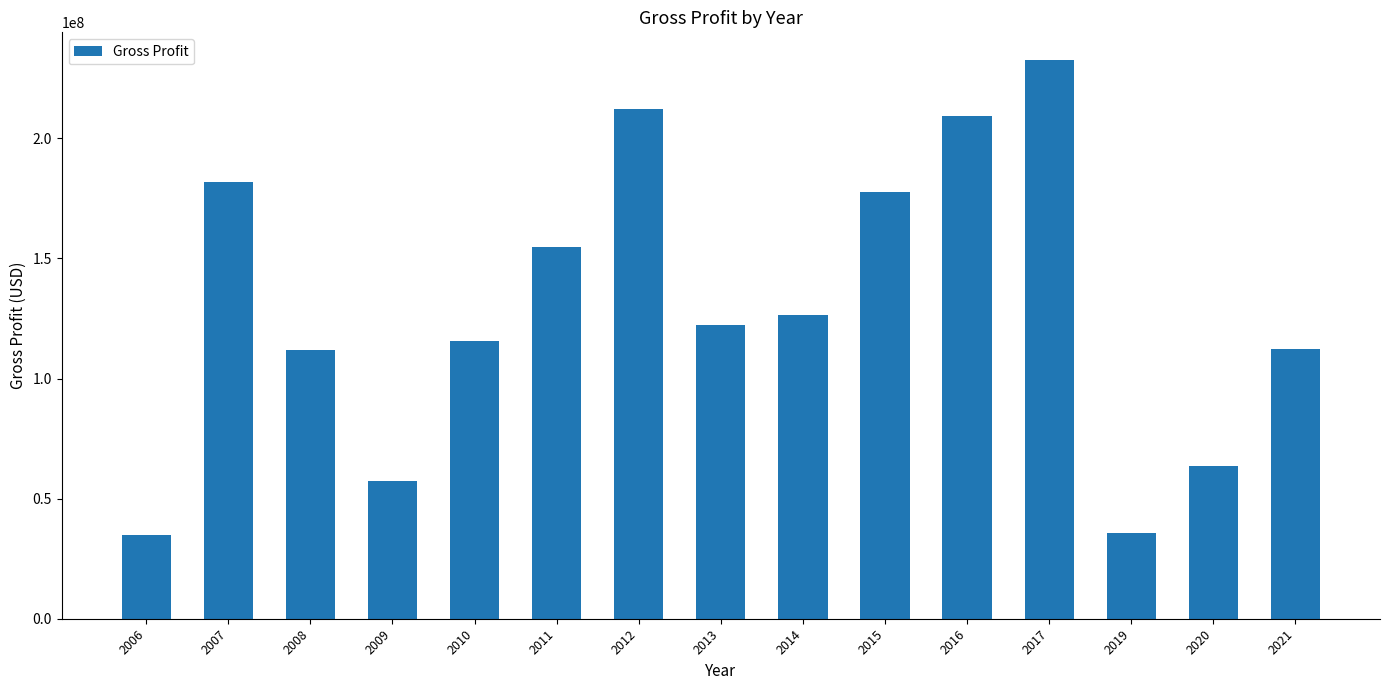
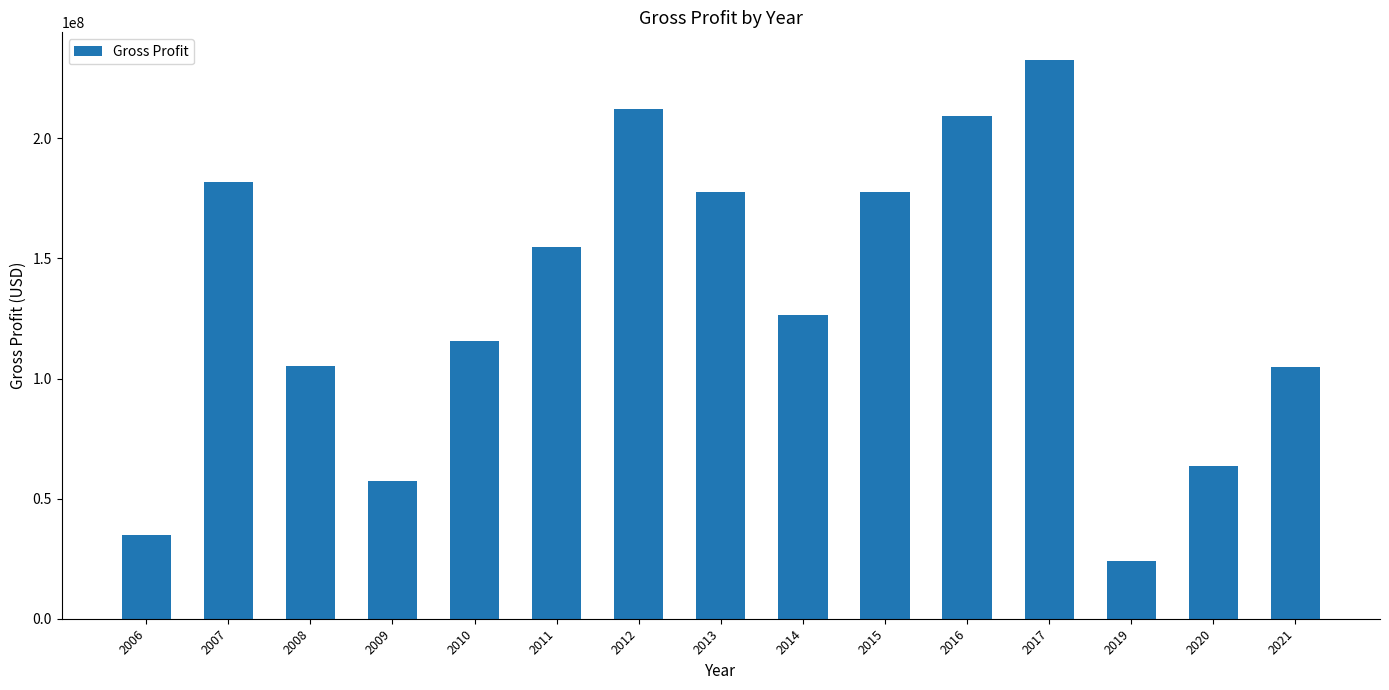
  {
    "2006": 35000000,
    "2007": 182000000,
-   "2008": 112000000,
+   "2008": 105000000,
    "2009": 57000000,
    "2010": 115000000,
    "2011": 155000000,
    "2012": 212000000,
-   "2013": 122000000,
+   "2013": 178000000,
    "2014": 127000000,
    "2015": 178000000,
    "2016": 209000000,
    "2017": 233000000,
-   "2019": 36000000,
+   "2019": 24000000,
    "2020": 64000000,
-   "2021": 112000000
+   "2021": 105000000
  }
